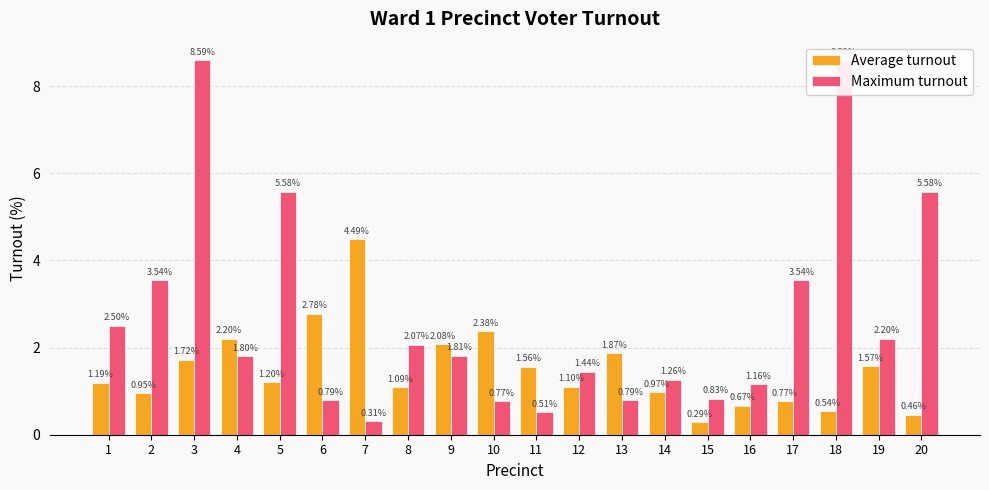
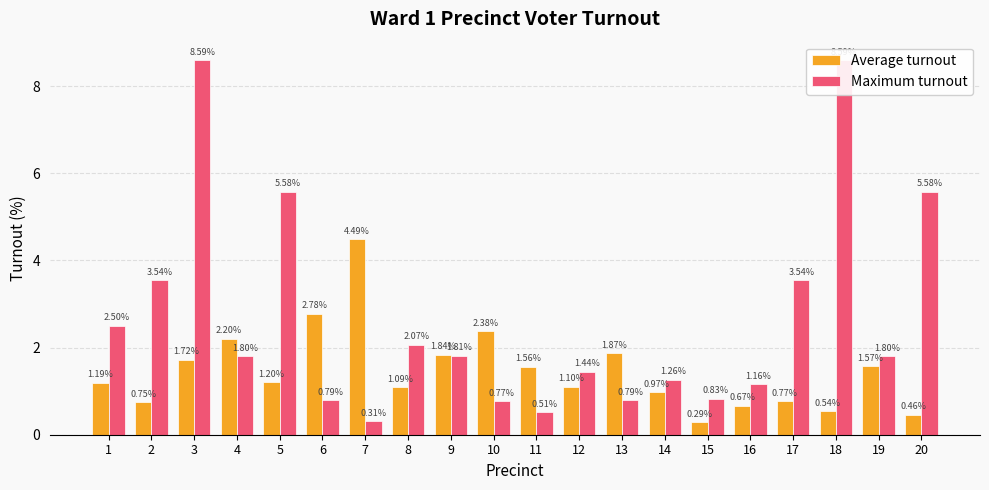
  {
    "Average turnout": {
      "1": "1.19%",
-     "2": "0.95%",
+     "2": "0.75%",
      "3": "1.72%",
      "4": "2.20%",
      "5": "1.20%",
      "6": "2.78%",
      "7": "4.49%",
      "8": "1.09%",
-     "9": "2.08%",
+     "9": "1.84%",
      "10": "2.38%",
      "11": "1.56%",
      "12": "1.10%",
      "13": "1.87%",
      "14": "0.97%",
      "15": "0.29%",
      "16": "0.67%",
      "17": "0.77%",
      "18": "0.54%",
      "19": "1.57%",
      "20": "0.46%"
    },
    "Maximum turnout": {
      "1": "2.50%",
      "2": "3.54%",
      "3": "8.59%",
      "4": "1.80%",
      "5": "5.58%",
      "6": "0.79%",
      "7": "0.31%",
      "8": "2.07%",
      "9": "1.81%",
      "10": "0.77%",
      "11": "0.51%",
      "12": "1.44%",
      "13": "0.79%",
      "14": "1.26%",
      "15": "0.83%",
      "16": "1.16%",
      "17": "3.54%",
-     "19": "2.20%",
+     "19": "1.80%",
      "20": "5.58%"
    }
  }
